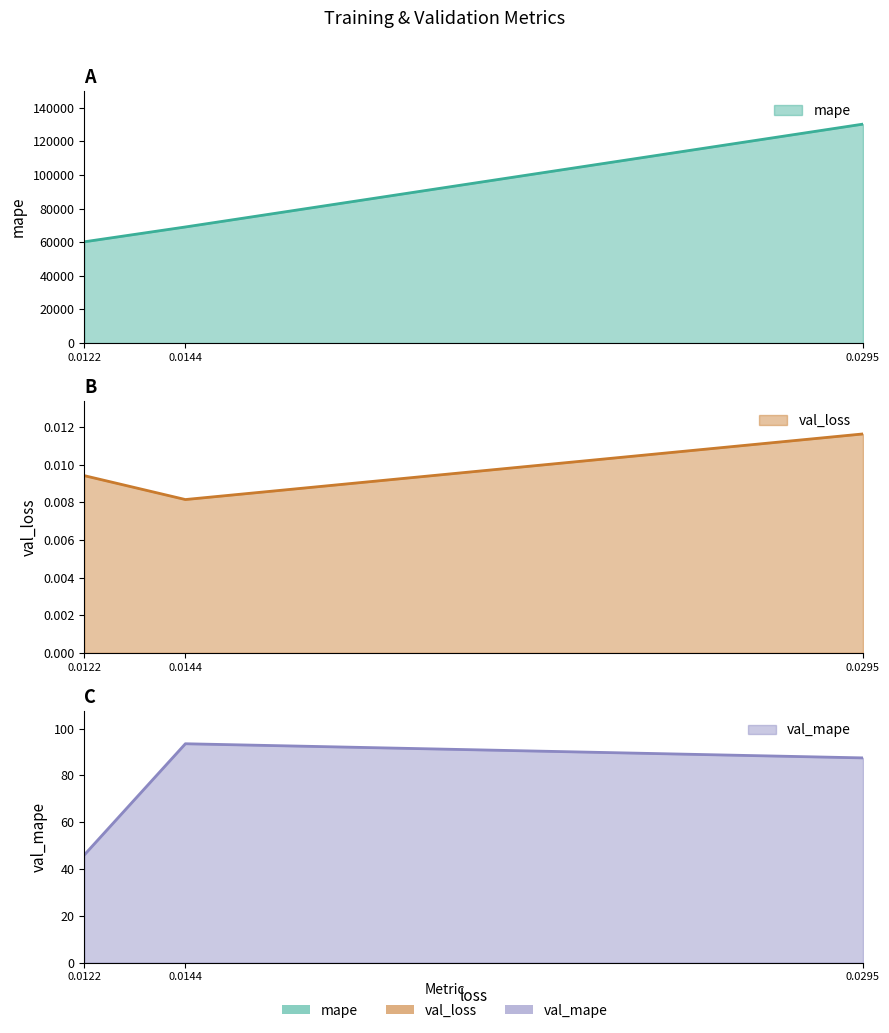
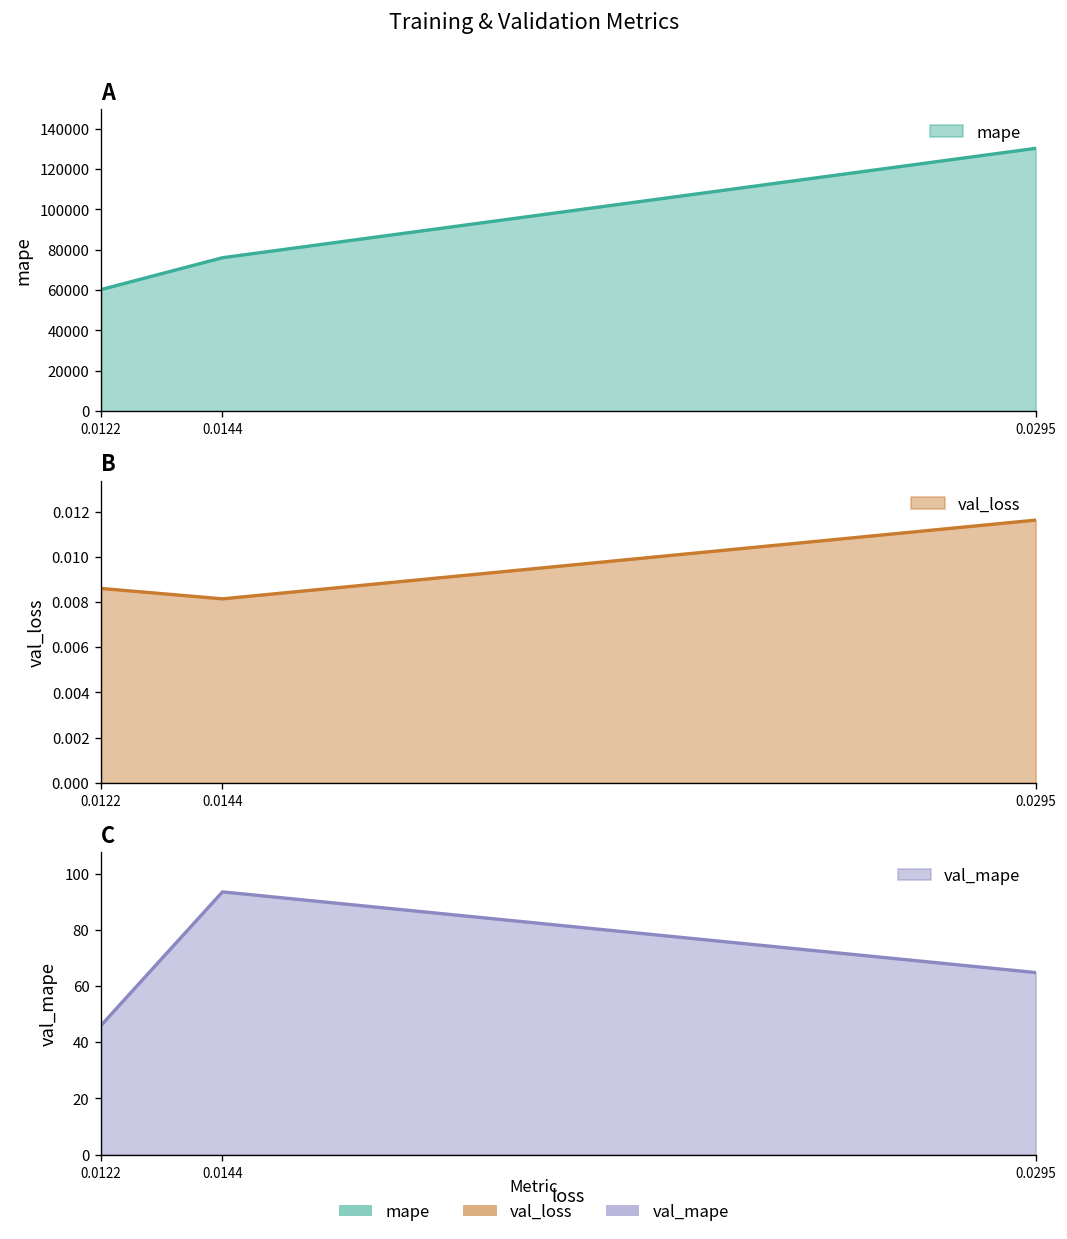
  {
    "A": {
      "0.0122": 60000,
-     "0.0144": 69000,
+     "0.0144": 76000,
      "0.0295": 130000
    },
    "B": {
-     "0.0122": 0.0094,
+     "0.0122": 0.0086,
      "0.0144": 0.0081,
      "0.0295": 0.0116
    },
    "C": {
      "0.0122": 46,
      "0.0144": 94,
-     "0.0295": 87
+     "0.0295": 65
    }
  }
